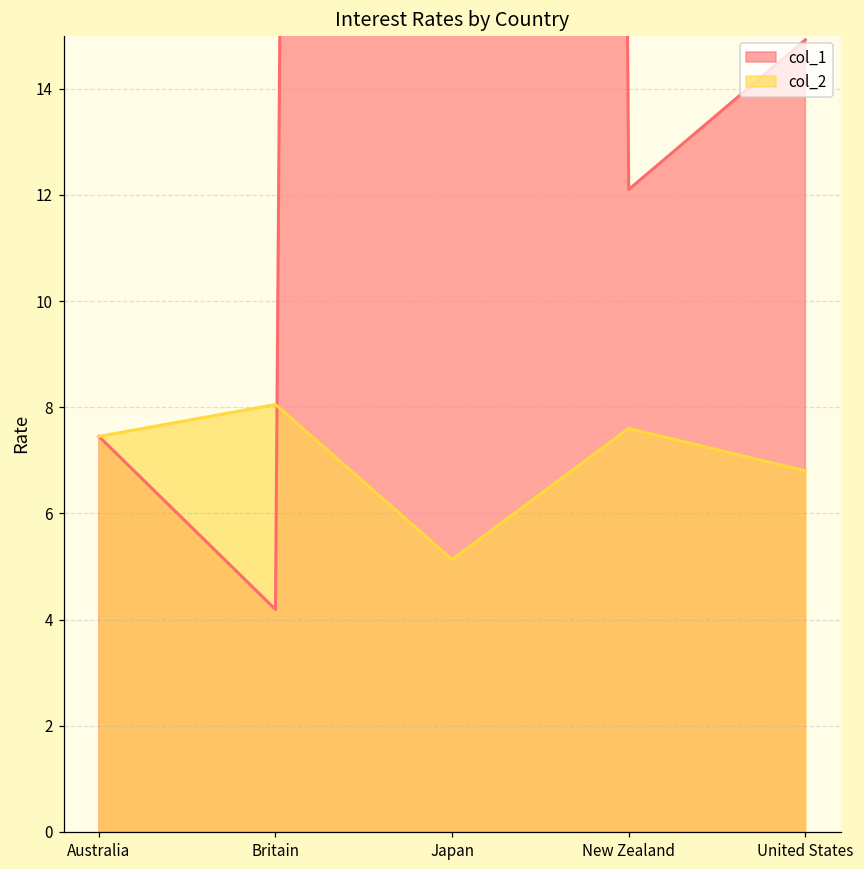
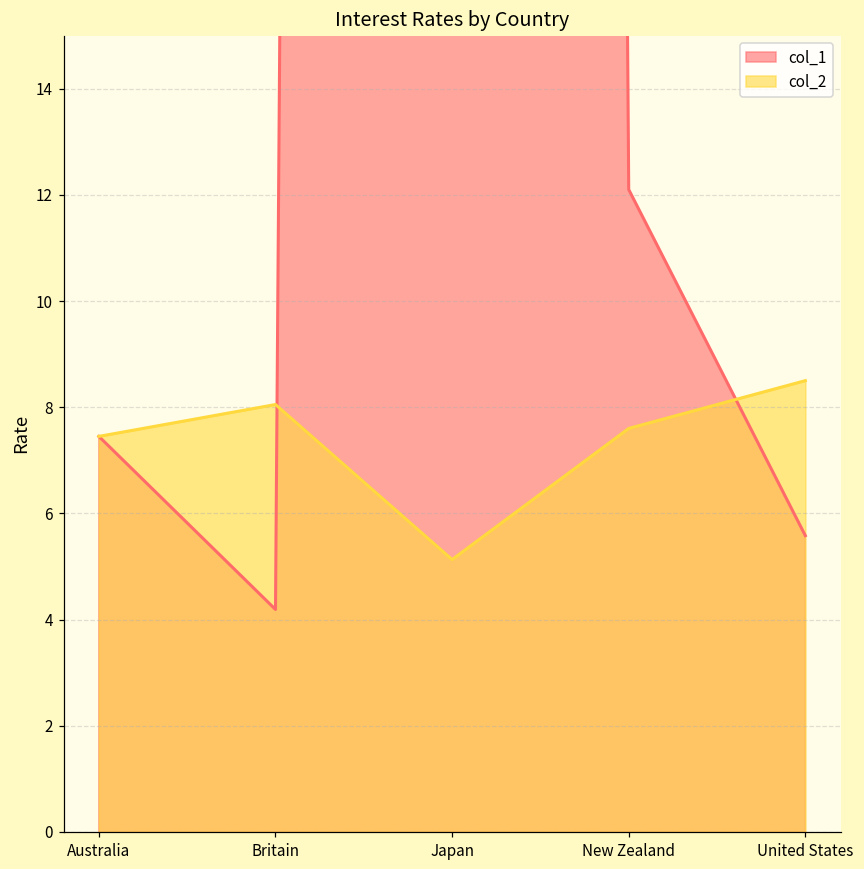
  {
    "col_1": {
      "Britain": 4.2,
      "New Zealand": 12.1,
-     "United States": 14.9
+     "United States": 5.6
    },
    "col_2": {
      "Britain": 8.1,
      "Japan": 5.1,
      "New Zealand": 7.6,
-     "United States": 6.8
+     "United States": 8.5
    }
  }
